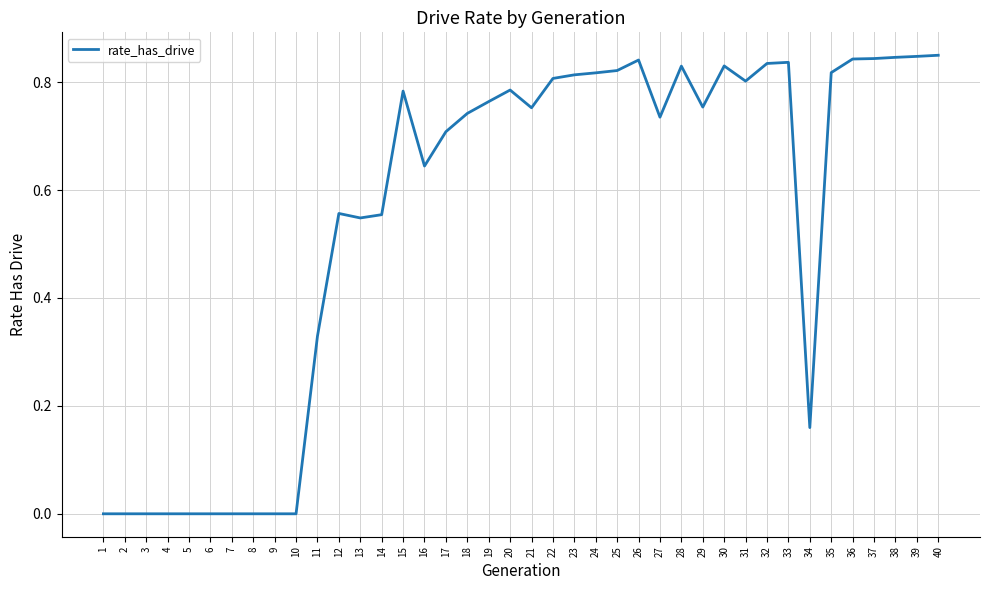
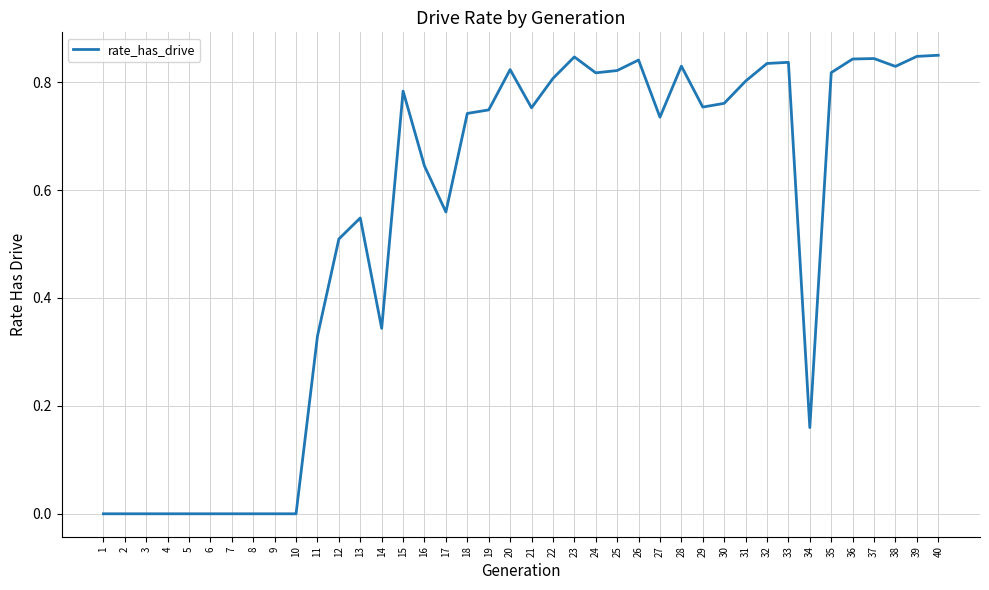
  {
    "1": 0.00,
    "2": 0.00,
    "3": 0.00,
    "4": 0.00,
    "5": 0.00,
    "6": 0.00,
    "7": 0.00,
    "8": 0.00,
    "9": 0.00,
    "10": 0.00,
    "11": 0.33,
-   "12": 0.56,
+   "12": 0.51,
    "13": 0.55,
-   "14": 0.55,
+   "14": 0.34,
    "15": 0.78,
    "16": 0.64,
-   "17": 0.71,
+   "17": 0.56,
    "18": 0.74,
-   "19": 0.76,
-   "20": 0.79,
+   "19": 0.75,
+   "20": 0.82,
    "21": 0.75,
    "22": 0.81,
-   "23": 0.81,
+   "23": 0.85,
    "24": 0.82,
    "25": 0.82,
    "26": 0.84,
    "27": 0.74,
    "28": 0.83,
    "29": 0.75,
-   "30": 0.83,
+   "30": 0.76,
    "31": 0.80,
    "32": 0.83,
    "33": 0.84,
    "34": 0.16,
    "35": 0.82,
    "36": 0.84,
    "37": 0.84,
-   "38": 0.85,
+   "38": 0.83,
    "39": 0.85,
    "40": 0.85
  }
